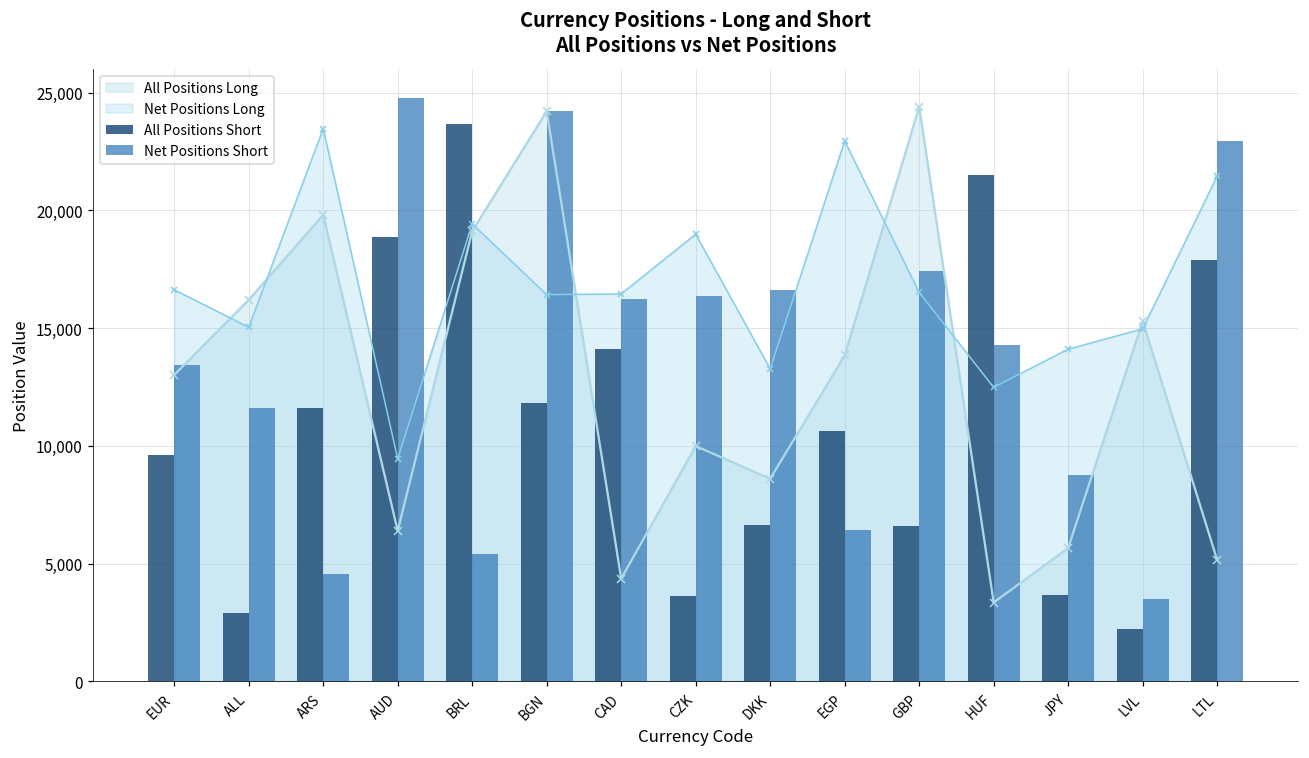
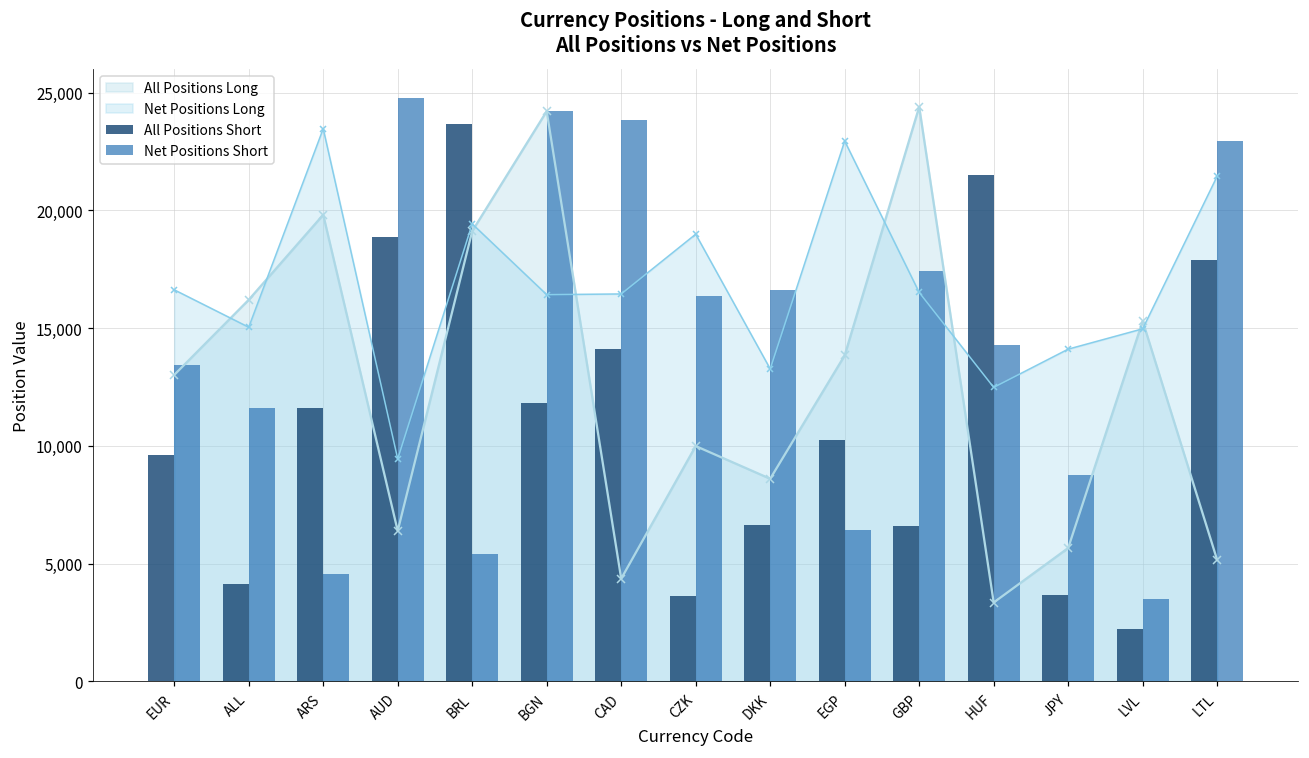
  {
    "All Positions Short": {
      "EUR": "9,600",
-     "ALL": "2,900",
+     "ALL": "4,100",
      "ARS": "11,600",
      "AUD": "18,900",
      "BRL": "23,700",
      "BGN": "11,800",
      "CAD": "14,100",
      "CZK": "3,600",
      "DKK": "6,600",
-     "EGP": "10,600",
+     "EGP": "10,200",
      "GBP": "6,600",
      "HUF": "21,500",
      "JPY": "3,700",
      "LVL": "2,200",
      "LTL": "17,900"
    },
    "Net Positions Short": {
      "EUR": "13,400",
      "ALL": "11,600",
      "ARS": "4,500",
      "AUD": "24,800",
      "BRL": "5,400",
      "BGN": "24,200",
-     "CAD": "16,200",
+     "CAD": "23,800",
      "CZK": "16,400",
      "DKK": "16,600",
      "EGP": "6,400",
      "GBP": "17,400",
      "HUF": "14,300",
      "JPY": "8,800",
      "LVL": "3,500",
      "LTL": "22,900"
    }
  }
